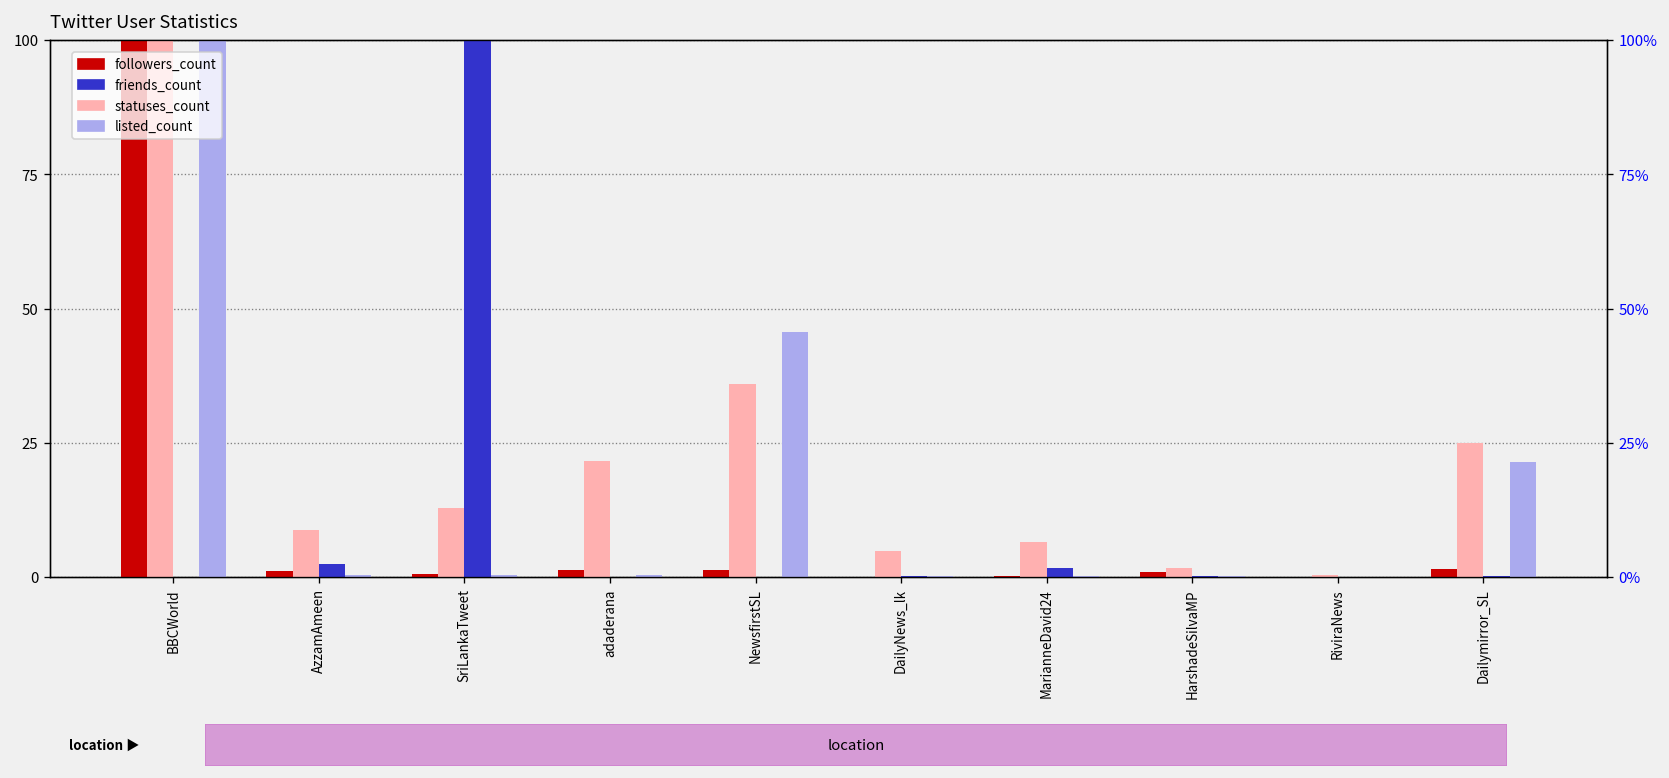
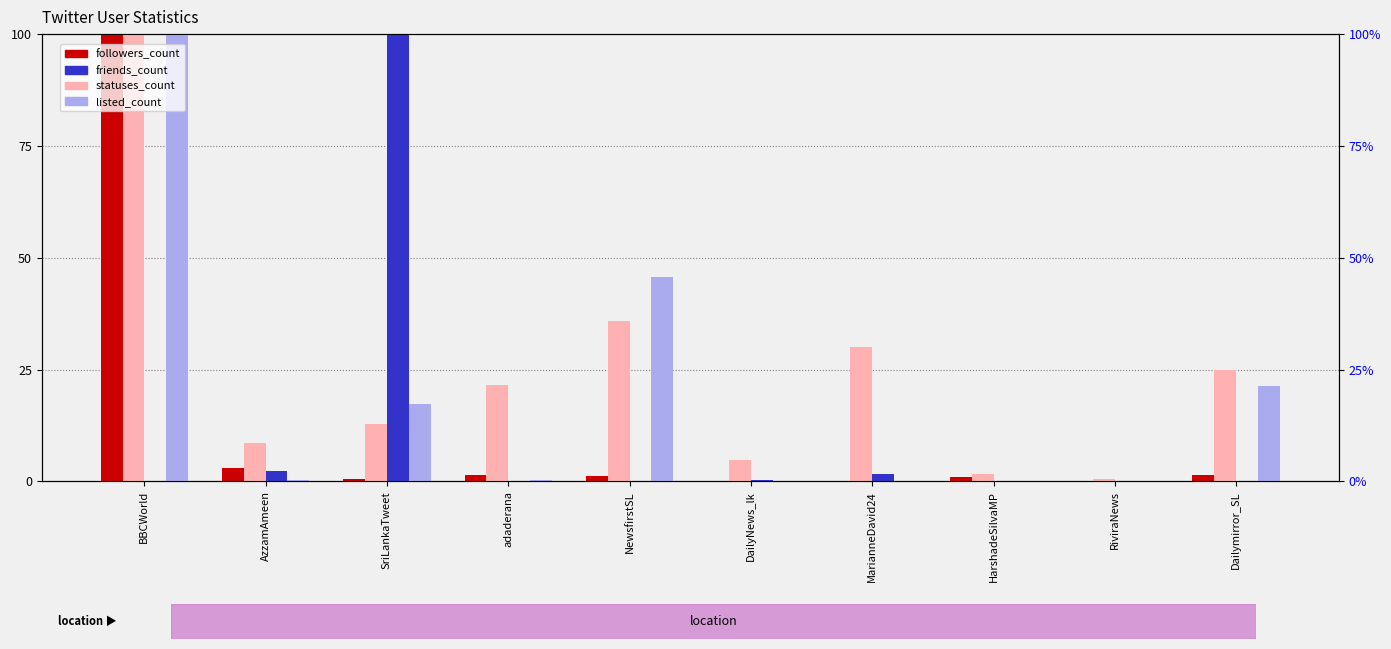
  {
    "followers_count": {
      "BBCWorld": 100,
-     "AzzamAmeen": 1,
+     "AzzamAmeen": 3,
      "SriLankaTweet": 1,
      "adaderana": 1,
      "NewsfirstSL": 1,
      "HarshadeSilvaMP": 1,
      "Dailymirror_SL": 2
    },
    "statuses_count": {
      "BBCWorld": 100,
      "AzzamAmeen": 9,
      "SriLankaTweet": 13,
      "adaderana": 22,
      "NewsfirstSL": 36,
      "DailyNews_lk": 5,
-     "MarianneDavid24": 6,
+     "MarianneDavid24": 30,
      "HarshadeSilvaMP": 2,
      "Dailymirror_SL": 25
    },
    "friends_count": {
      "AzzamAmeen": 2,
      "SriLankaTweet": 100,
      "MarianneDavid24": 2
    },
    "listed_count": {
      "BBCWorld": 100,
-     "SriLankaTweet": 0,
+     "SriLankaTweet": 17,
      "NewsfirstSL": 46,
      "Dailymirror_SL": 21
    }
  }
